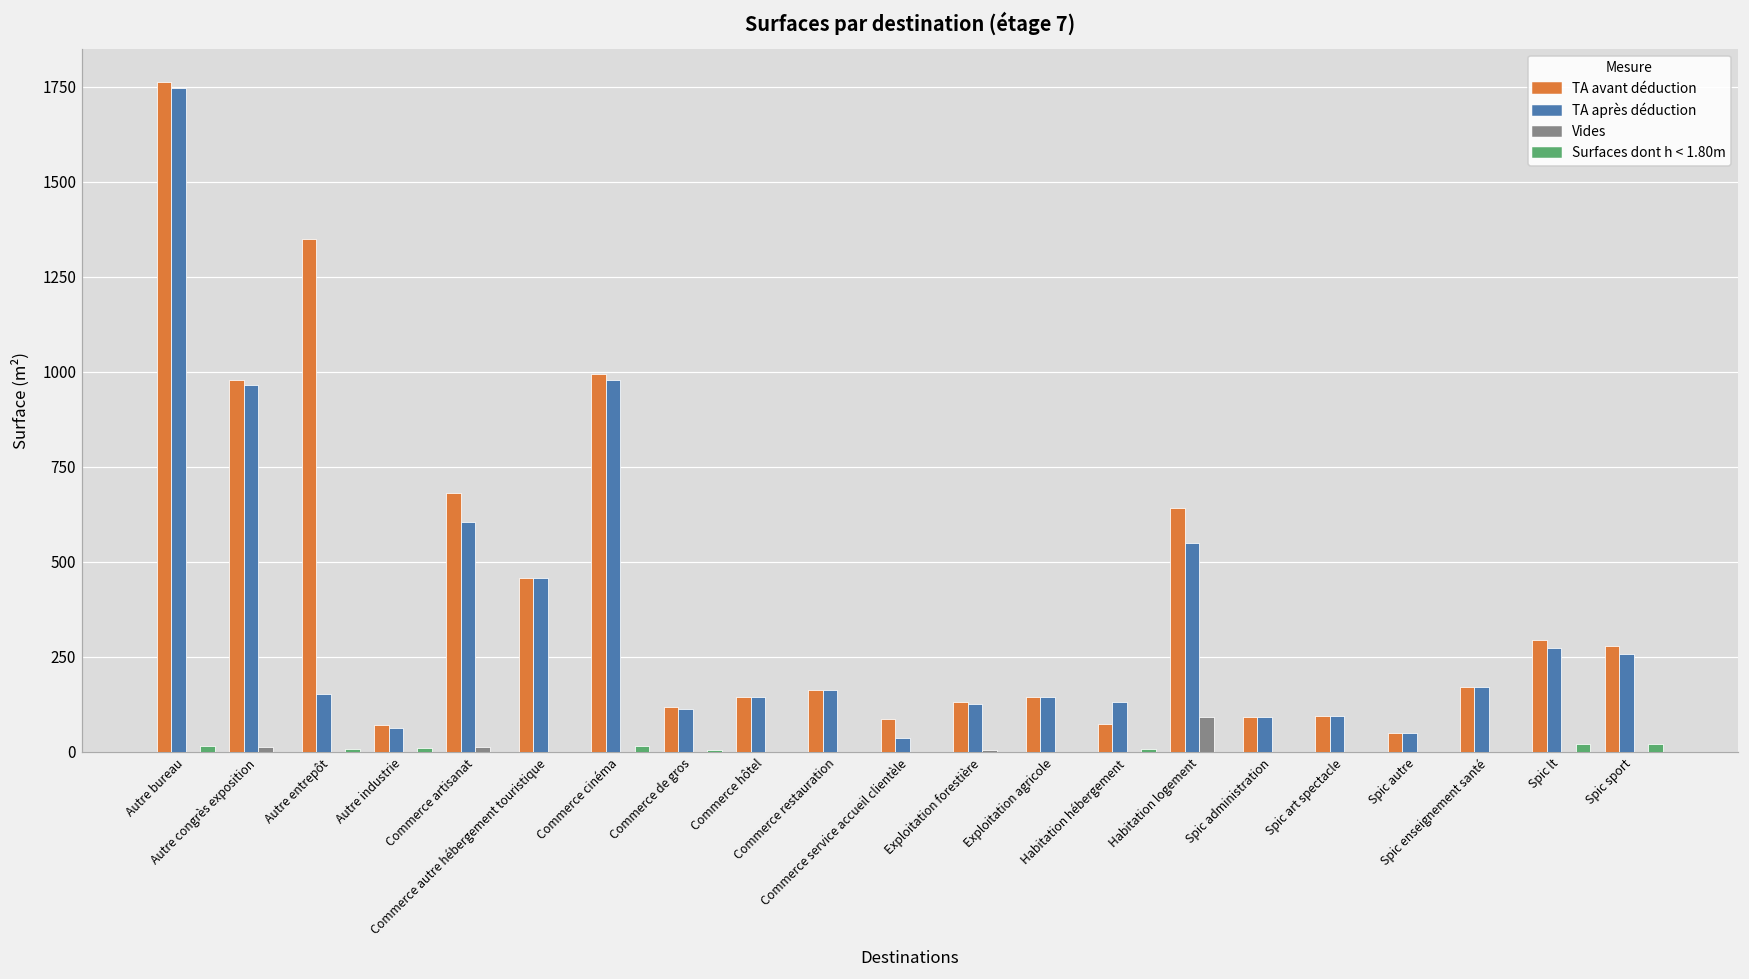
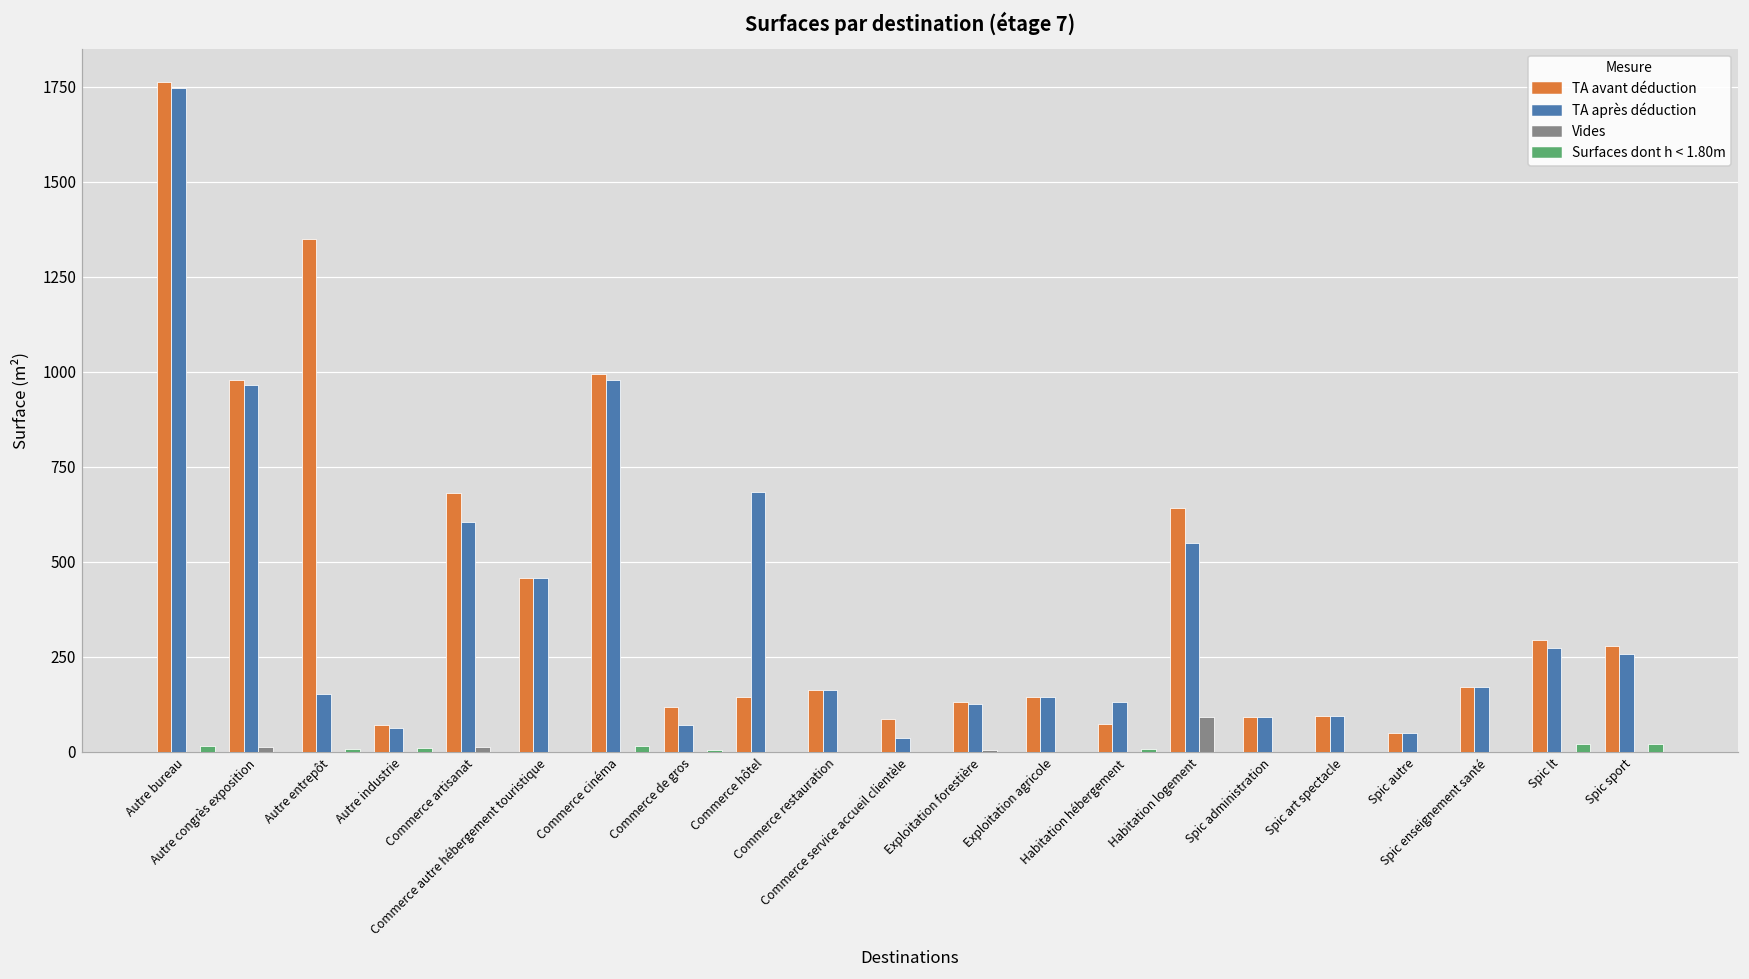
  {
    "TA avant déduction": {
      "Autre bureau": 1760,
      "Autre congrès exposition": 980,
      "Autre entrepôt": 1350,
      "Autre industrie": 70,
      "Commerce artisanat": 680,
      "Commerce autre hébergement touristique": 460,
      "Commerce cinéma": 990,
      "Commerce de gros": 120,
      "Commerce hôtel": 140,
      "Commerce restauration": 160,
      "Commerce service accueil clientèle": 90,
      "Exploitation forestière": 130,
      "Exploitation agricole": 140,
      "Habitation hébergement": 70,
      "Habitation logement": 640,
      "Spic administration": 90,
      "Spic art spectacle": 100,
      "Spic autre": 50,
      "Spic enseignement santé": 170,
      "Spic lt": 290,
      "Spic sport": 280
    },
    "TA après déduction": {
      "Autre bureau": 1750,
      "Autre congrès exposition": 970,
      "Autre entrepôt": 150,
      "Autre industrie": 60,
      "Commerce artisanat": 600,
      "Commerce autre hébergement touristique": 460,
      "Commerce cinéma": 980,
-     "Commerce de gros": 110,
-     "Commerce hôtel": 140,
+     "Commerce de gros": 70,
+     "Commerce hôtel": 680,
      "Commerce restauration": 160,
      "Commerce service accueil clientèle": 40,
      "Exploitation forestière": 120,
      "Exploitation agricole": 140,
      "Habitation hébergement": 130,
      "Habitation logement": 550,
      "Spic administration": 90,
      "Spic art spectacle": 100,
      "Spic autre": 50,
      "Spic enseignement santé": 170,
      "Spic lt": 270,
      "Spic sport": 260
    },
    "Vides": {
      "Autre bureau": 0,
      "Autre congrès exposition": 10,
      "Autre entrepôt": 0,
      "Autre industrie": 0,
      "Commerce artisanat": 10,
      "Commerce autre hébergement touristique": 0,
      "Commerce cinéma": 0,
      "Commerce de gros": 0,
      "Commerce hôtel": 0,
      "Commerce restauration": 0,
      "Commerce service accueil clientèle": 0,
      "Exploitation agricole": 0,
      "Habitation hébergement": 0,
      "Habitation logement": 90,
      "Spic administration": 0,
      "Spic art spectacle": 0,
      "Spic autre": 0,
      "Spic enseignement santé": 0,
      "Spic lt": 0,
      "Spic sport": 0
    },
    "Surfaces dont h < 1.80m": {
      "Autre bureau": 20,
      "Autre congrès exposition": 0,
      "Autre industrie": 10,
      "Commerce artisanat": 0,
      "Commerce autre hébergement touristique": 0,
      "Commerce cinéma": 20,
      "Commerce hôtel": 0,
      "Commerce restauration": 0,
      "Commerce service accueil clientèle": 0,
      "Exploitation forestière": 0,
      "Exploitation agricole": 0,
      "Habitation logement": 0,
      "Spic administration": 0,
      "Spic art spectacle": 0,
      "Spic autre": 0,
      "Spic enseignement santé": 0,
      "Spic lt": 20,
      "Spic sport": 20
    }
  }
